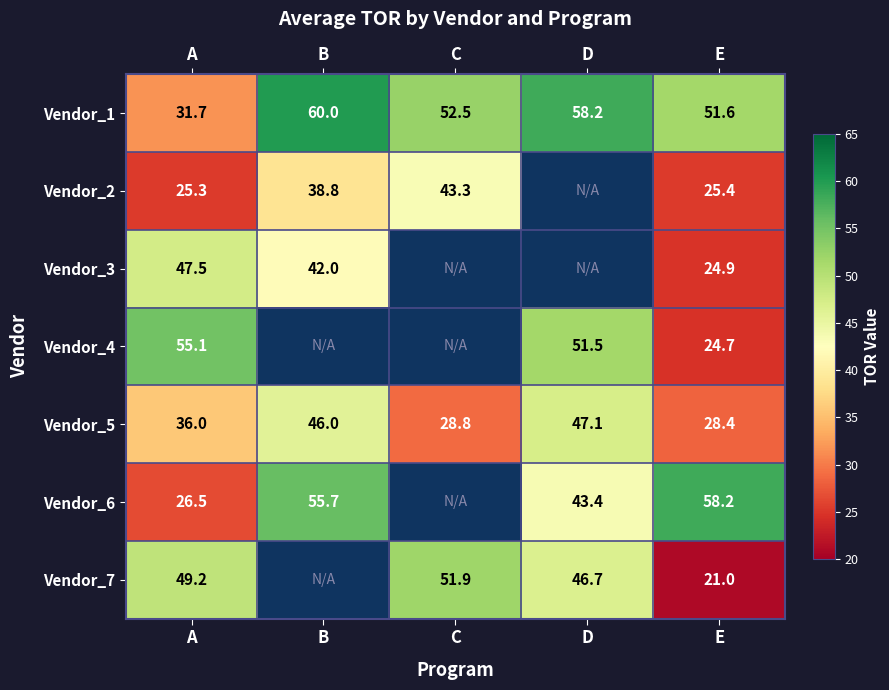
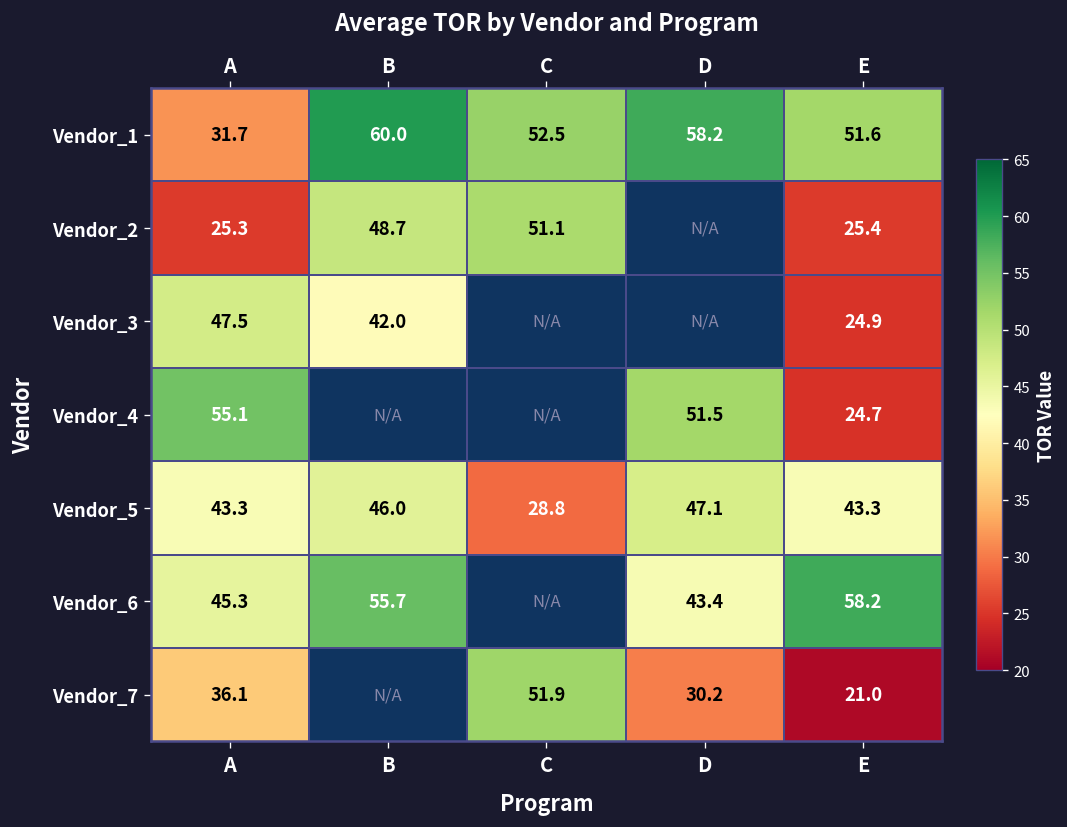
  {
    "Vendor_1": {
      "A": 31.7,
      "B": 60.0,
      "C": 52.5,
      "D": 58.2,
      "E": 51.6
    },
    "Vendor_2": {
      "A": 25.3,
-     "B": 38.8,
-     "C": 43.3,
+     "B": 48.7,
+     "C": 51.1,
      "E": 25.4
    },
    "Vendor_3": {
      "A": 47.5,
      "B": 42.0,
      "E": 24.9
    },
    "Vendor_4": {
      "A": 55.1,
      "D": 51.5,
      "E": 24.7
    },
    "Vendor_5": {
-     "A": 36.0,
+     "A": 43.3,
      "B": 46.0,
      "C": 28.8,
      "D": 47.1,
-     "E": 28.4
+     "E": 43.3
    },
    "Vendor_6": {
-     "A": 26.5,
+     "A": 45.3,
      "B": 55.7,
      "D": 43.4,
      "E": 58.2
    },
    "Vendor_7": {
-     "A": 49.2,
+     "A": 36.1,
      "C": 51.9,
-     "D": 46.7,
+     "D": 30.2,
      "E": 21.0
    }
  }
